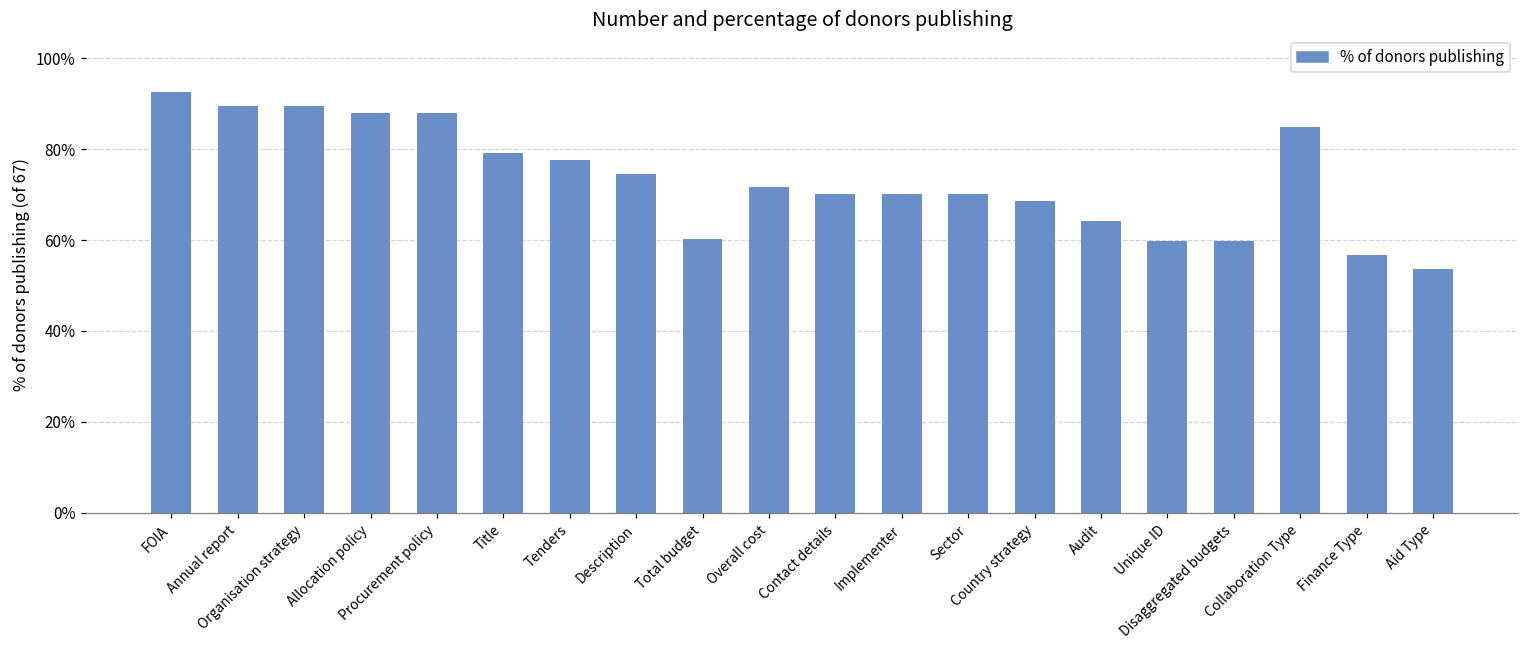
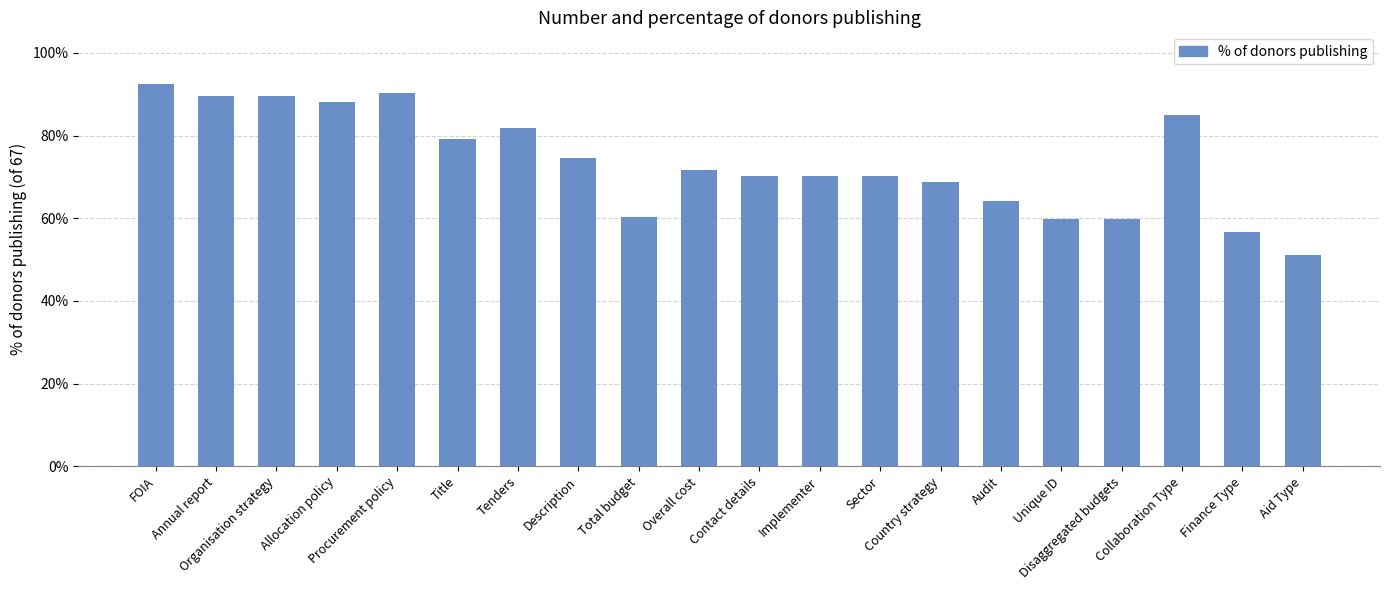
  {
    "FOIA": "93%",
    "Annual report": "90%",
    "Organisation strategy": "90%",
    "Allocation policy": "88%",
-   "Procurement policy": "88%",
+   "Procurement policy": "90%",
    "Title": "79%",
-   "Tenders": "78%",
+   "Tenders": "82%",
    "Description": "75%",
    "Total budget": "60%",
    "Overall cost": "72%",
    "Contact details": "70%",
    "Implementer": "70%",
    "Sector": "70%",
    "Country strategy": "69%",
    "Audit": "64%",
    "Unique ID": "60%",
    "Disaggregated budgets": "60%",
    "Collaboration Type": "85%",
    "Finance Type": "57%",
-   "Aid Type": "54%"
+   "Aid Type": "51%"
  }
